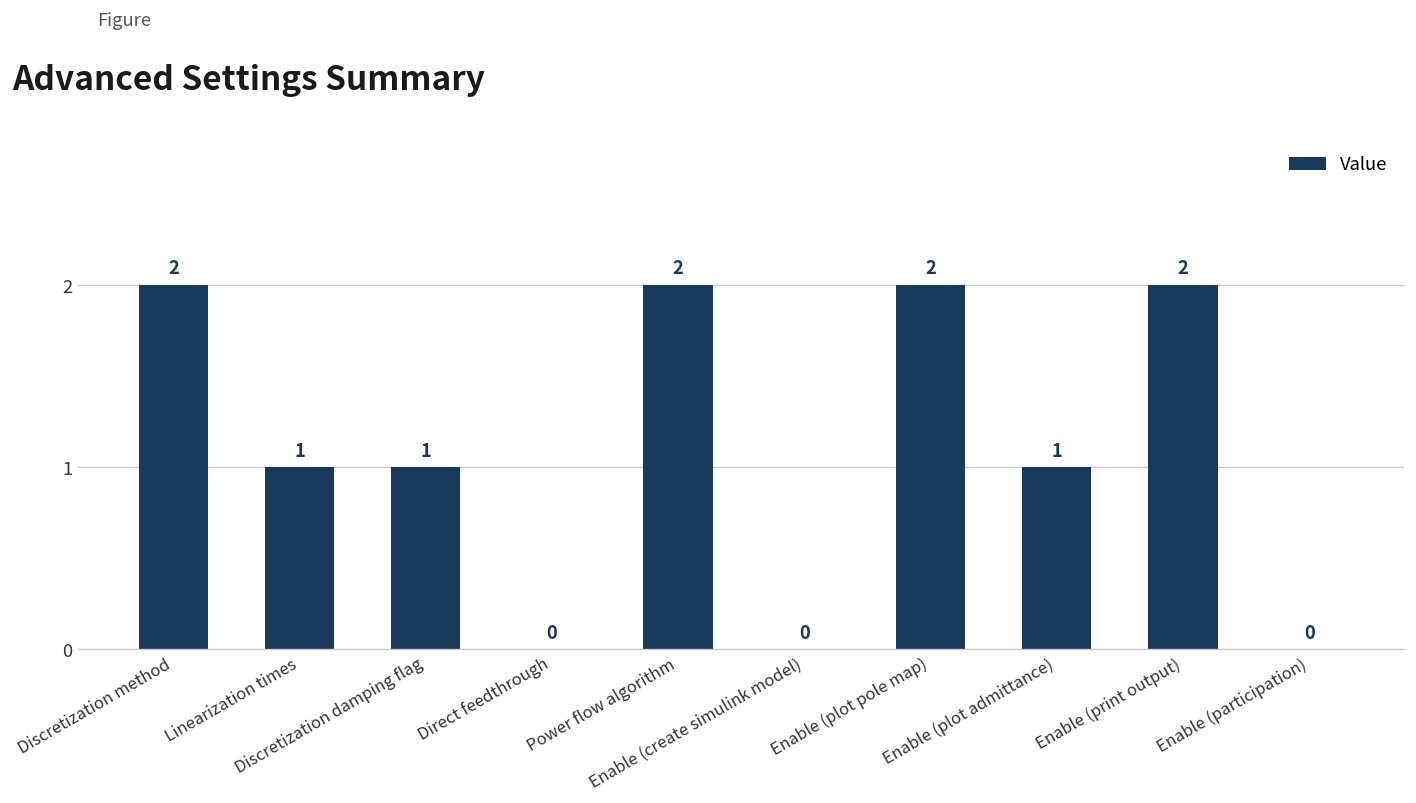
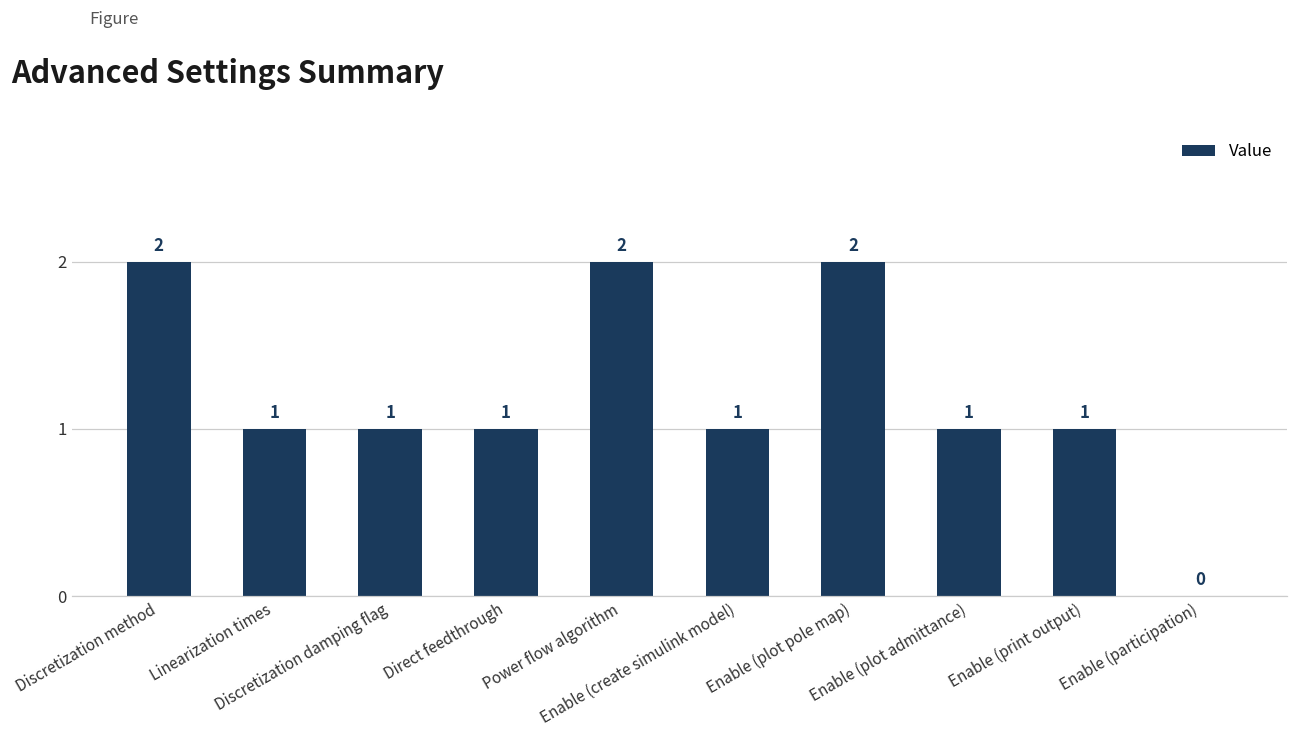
  {
    "Discretization method": 2,
    "Linearization times": 1,
    "Discretization damping flag": 1,
-   "Direct feedthrough": 0,
+   "Direct feedthrough": 1,
    "Power flow algorithm": 2,
-   "Enable (create simulink model)": 0,
+   "Enable (create simulink model)": 1,
    "Enable (plot pole map)": 2,
    "Enable (plot admittance)": 1,
-   "Enable (print output)": 2,
+   "Enable (print output)": 1,
    "Enable (participation)": 0
  }
